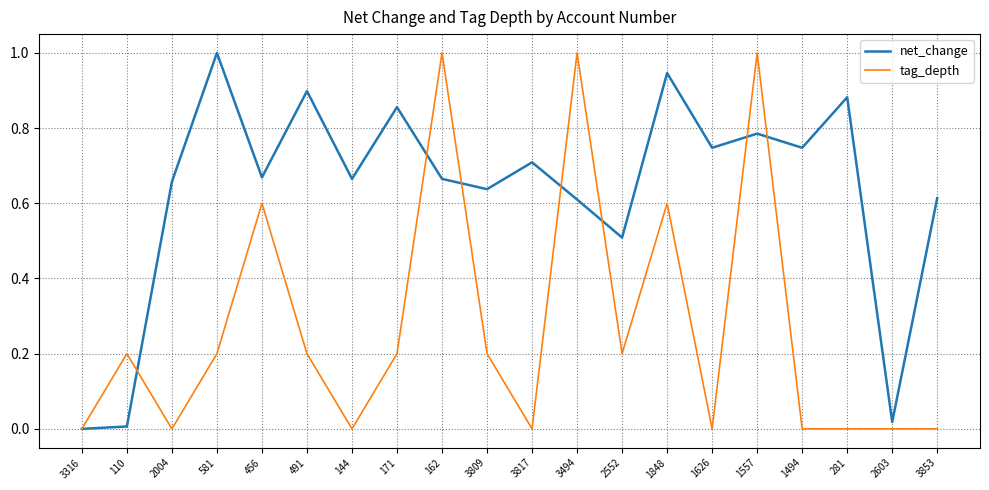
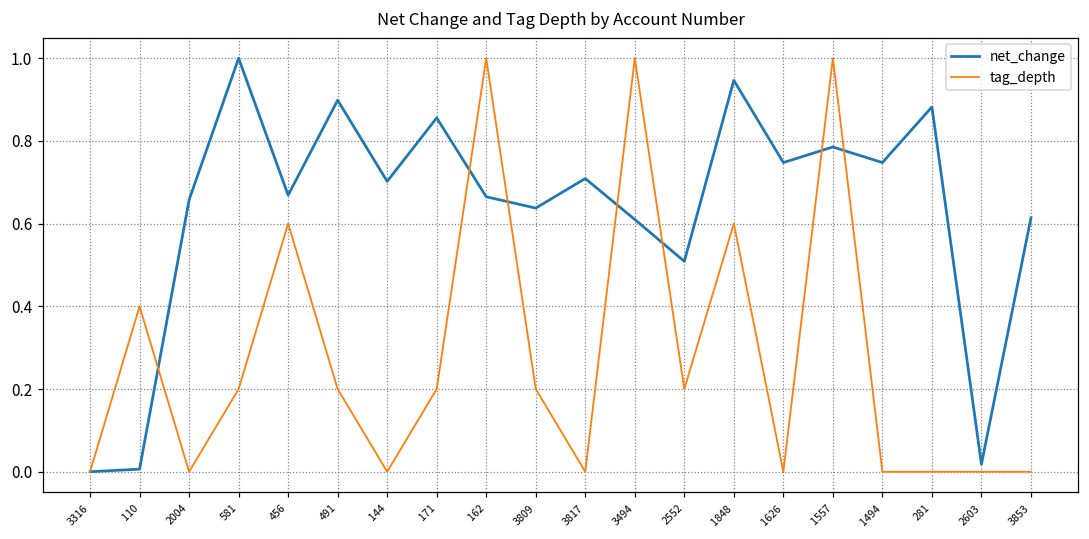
  {
    "net_change": {
      "110": 0.01,
      "2004": 0.66,
      "581": 1.00,
      "456": 0.67,
      "491": 0.90,
-     "144": 0.66,
+     "144": 0.70,
      "171": 0.86,
      "162": 0.66,
      "3809": 0.64,
      "3817": 0.71,
      "3494": 0.61,
      "2552": 0.51,
      "1848": 0.95,
      "1626": 0.75,
      "1557": 0.79,
      "1494": 0.75,
      "281": 0.88,
      "2603": 0.02,
      "3853": 0.61
    },
    "tag_depth": {
-     "110": 0.20,
+     "110": 0.40,
      "2004": 0.00,
      "581": 0.20,
      "456": 0.60,
      "491": 0.20,
      "144": 0.00,
      "171": 0.20,
      "162": 1.00,
      "3809": 0.20,
      "3817": 0.00,
      "3494": 1.00,
      "2552": 0.20,
      "1848": 0.60,
      "1626": 0.00,
      "1557": 1.00,
      "1494": 0.00,
      "281": 0.00,
      "2603": 0.00,
      "3853": 0.00
    }
  }
